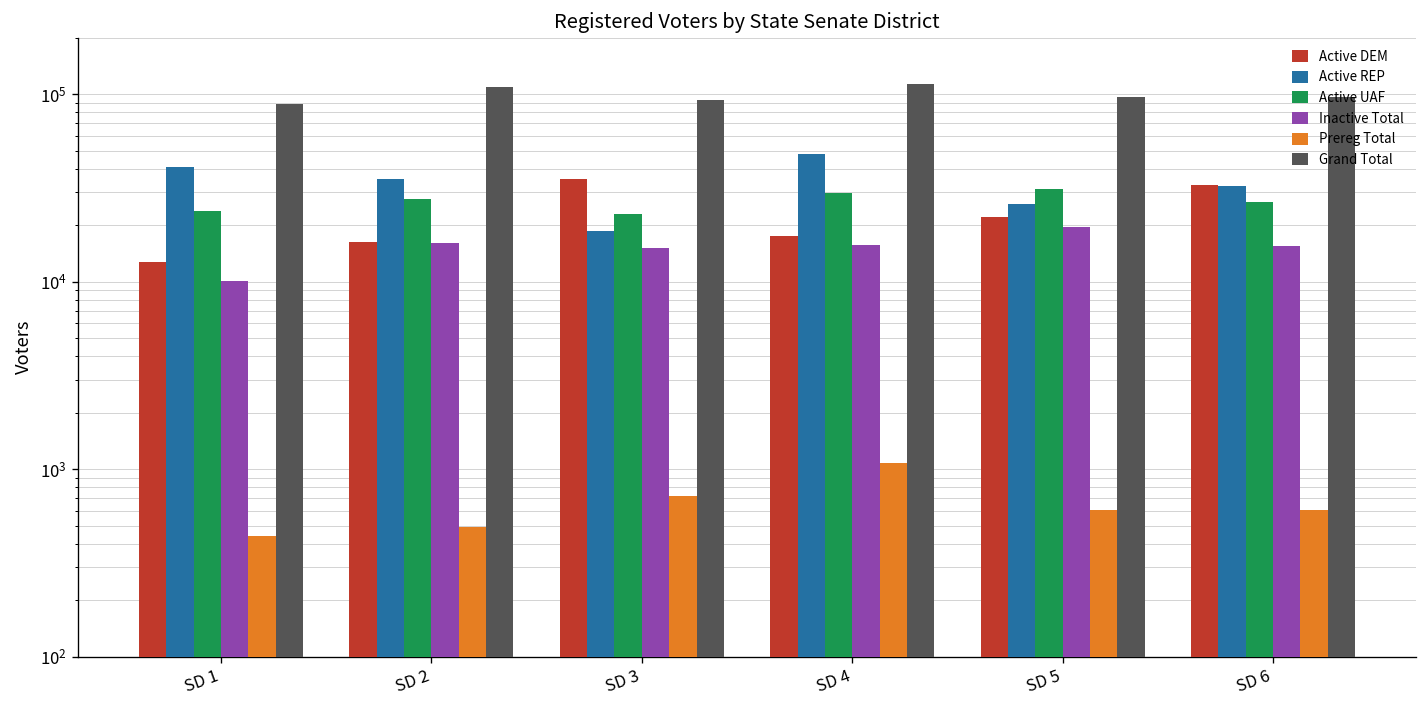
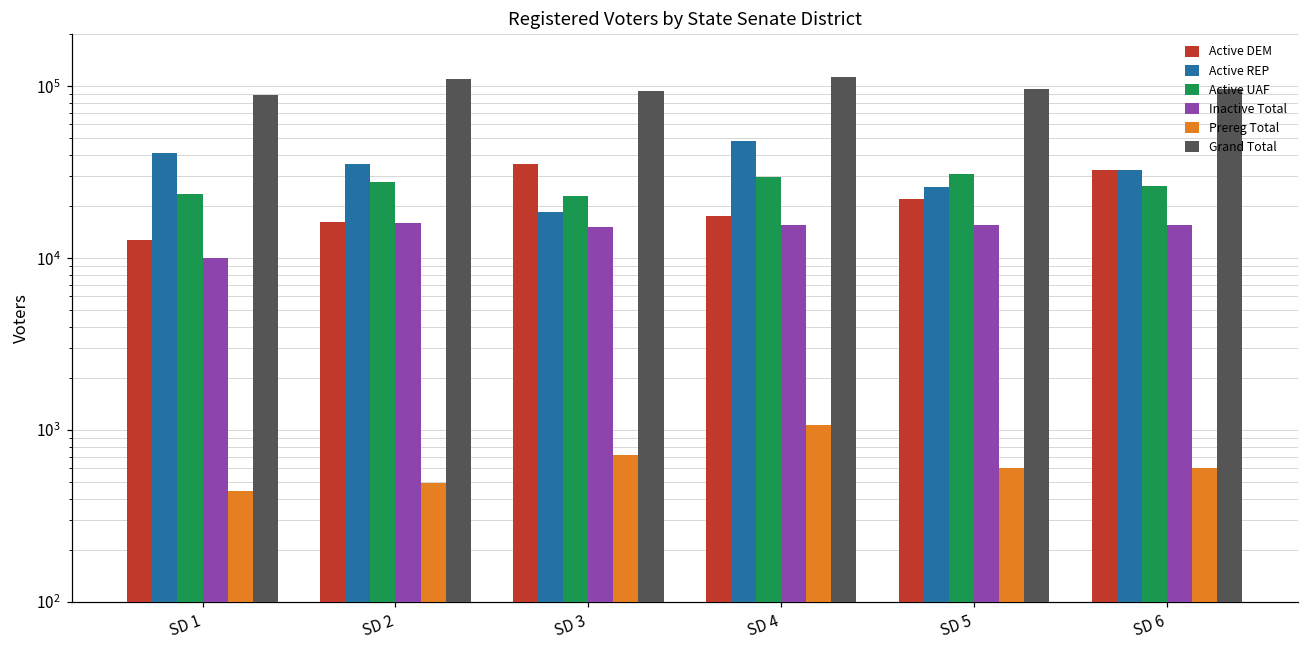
  {
    "Active DEM": {
      "SD 1": 13000,
      "SD 2": 16000,
      "SD 3": 35000,
      "SD 4": 18000,
      "SD 5": 22000,
      "SD 6": 33000
    },
    "Active REP": {
      "SD 1": 41000,
      "SD 2": 35000,
      "SD 3": 19000,
      "SD 4": 48000,
      "SD 5": 26000,
      "SD 6": 33000
    },
    "Active UAF": {
      "SD 1": 24000,
      "SD 2": 28000,
      "SD 3": 23000,
      "SD 4": 30000,
      "SD 5": 31000,
      "SD 6": 26000
    },
    "Inactive Total": {
      "SD 1": 10000,
      "SD 2": 16000,
      "SD 3": 15000,
      "SD 4": 16000,
-     "SD 5": 20000,
+     "SD 5": 16000,
      "SD 6": 16000
    },
    "Prereg Total": {
      "SD 1": 440,
      "SD 2": 490,
      "SD 3": 700,
      "SD 4": 1100,
      "SD 5": 610,
      "SD 6": 610
    },
    "Grand Total": {
      "SD 1": 90000,
      "SD 2": 110000,
      "SD 3": 90000,
      "SD 4": 110000,
      "SD 5": 100000,
      "SD 6": 100000
    }
  }
